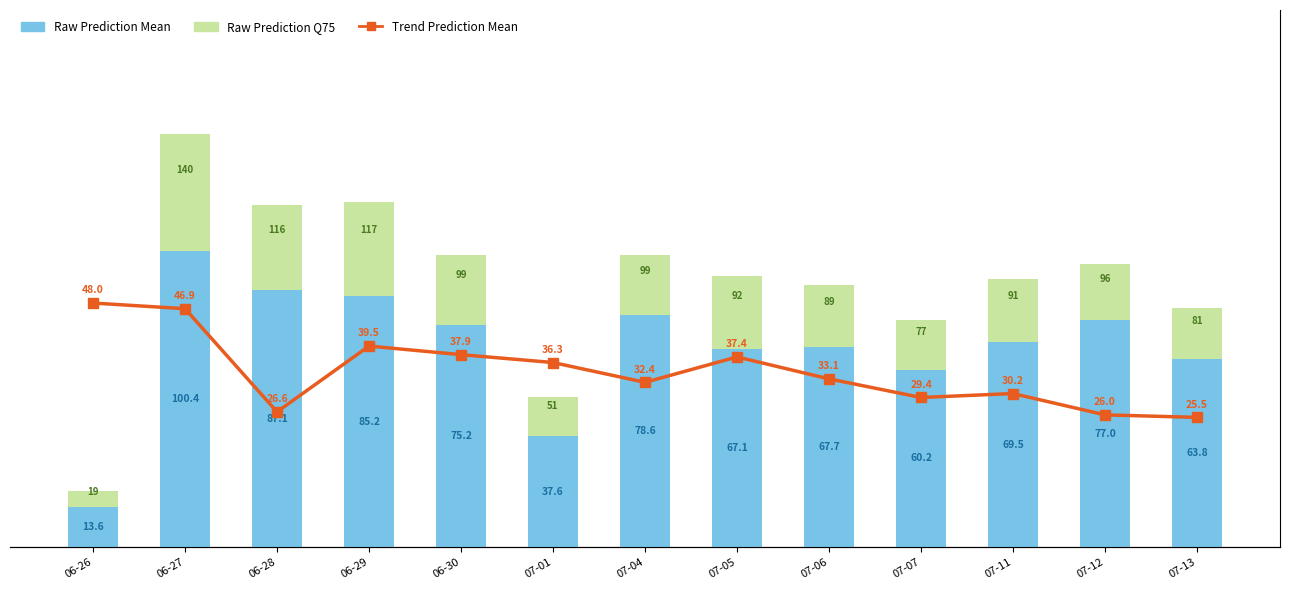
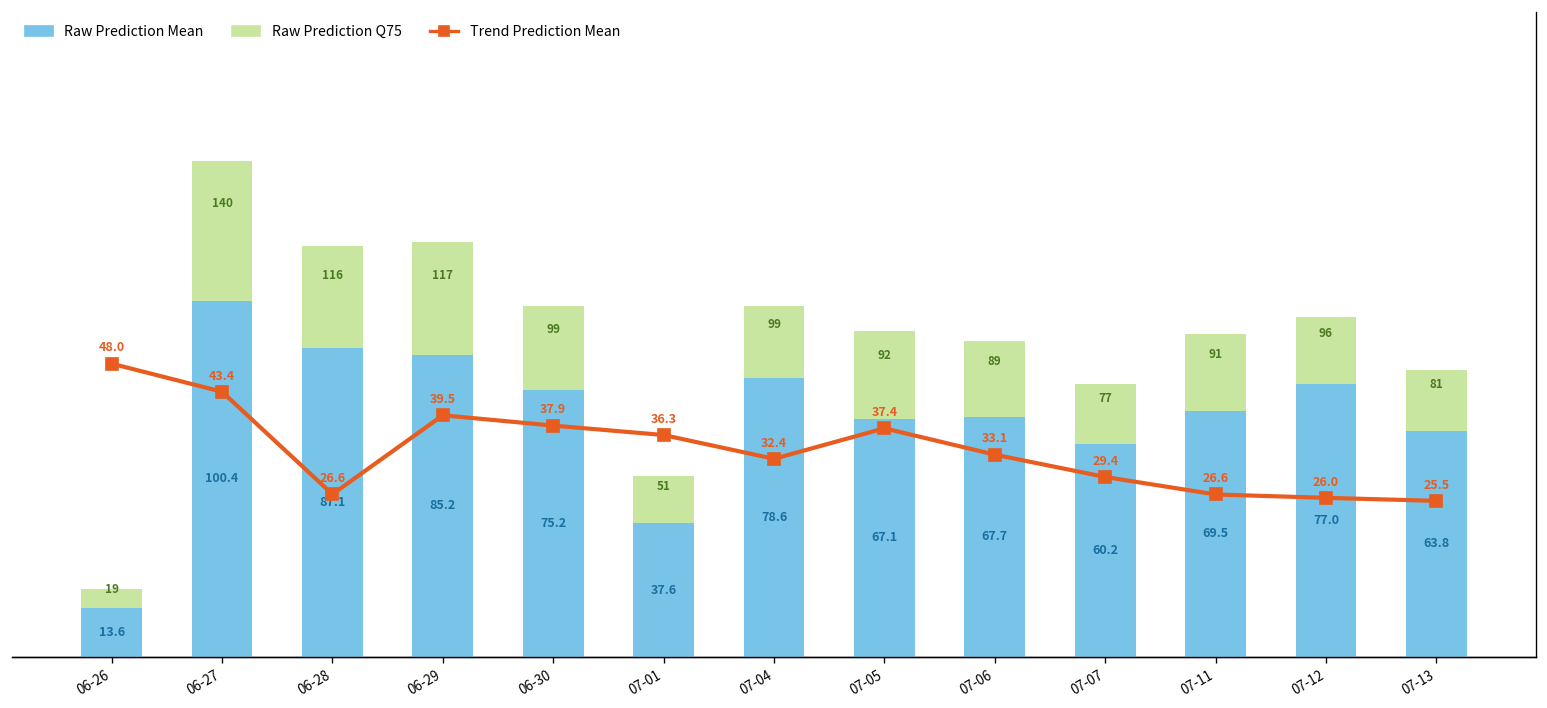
  {
    "Raw Prediction Mean": {
      "06-26": 13.6,
      "06-27": 100.4,
      "06-29": 85.2,
      "06-30": 75.2,
      "07-01": 37.6,
      "07-04": 78.6,
      "07-05": 67.1,
      "07-06": 67.7,
      "07-07": 60.2,
      "07-11": 69.5,
      "07-12": 77.0,
      "07-13": 63.8
    },
    "Trend Prediction Mean": {
      "06-26": 48.0,
-     "06-27": 46.9,
+     "06-27": 43.4,
      "06-28": 26.6,
      "06-29": 39.5,
      "06-30": 37.9,
      "07-01": 36.3,
      "07-04": 32.4,
      "07-05": 37.4,
      "07-06": 33.1,
      "07-07": 29.4,
-     "07-11": 30.2,
+     "07-11": 26.6,
      "07-12": 26.0,
      "07-13": 25.5
    }
  }
